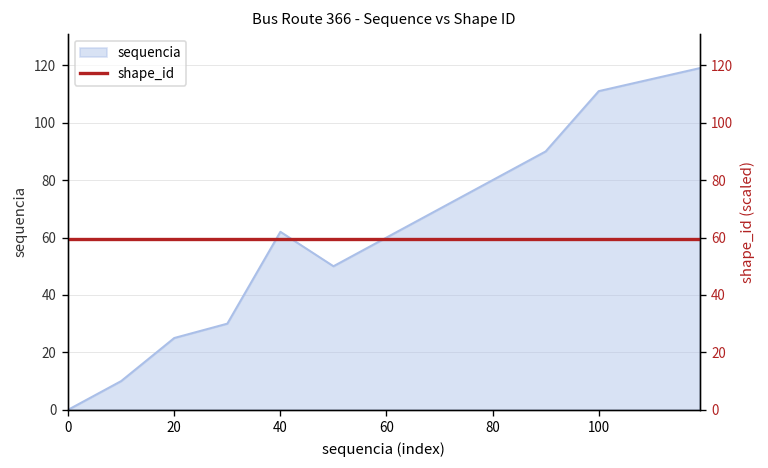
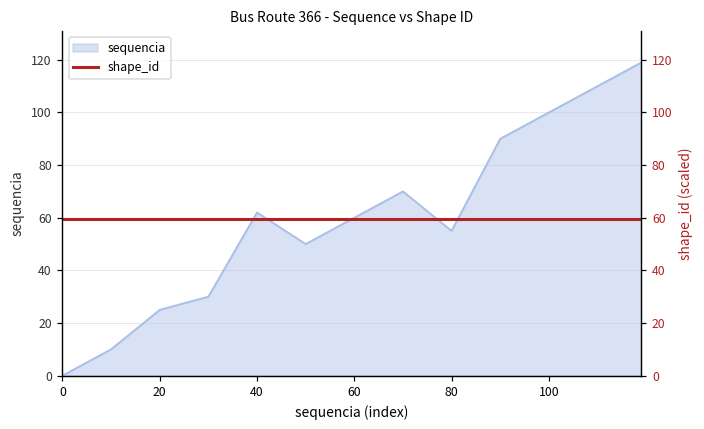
  {
    "sequencia": {
      "0": 0,
      "20": 25,
      "40": 62,
      "60": 60,
-     "80": 80,
-     "100": 111
+     "80": 55,
+     "100": 100
    },
    "shape_id": {
      "0": 60,
      "20": 60,
      "40": 60,
      "60": 60,
      "80": 60,
      "100": 60
    }
  }
